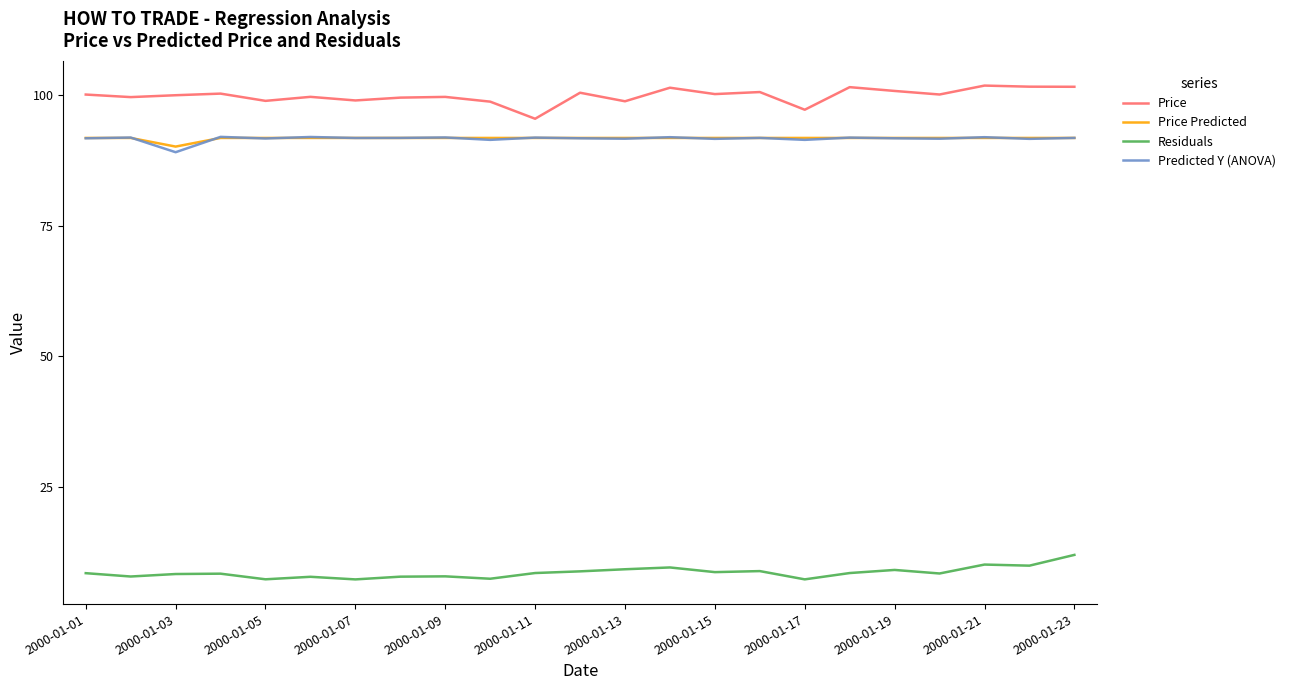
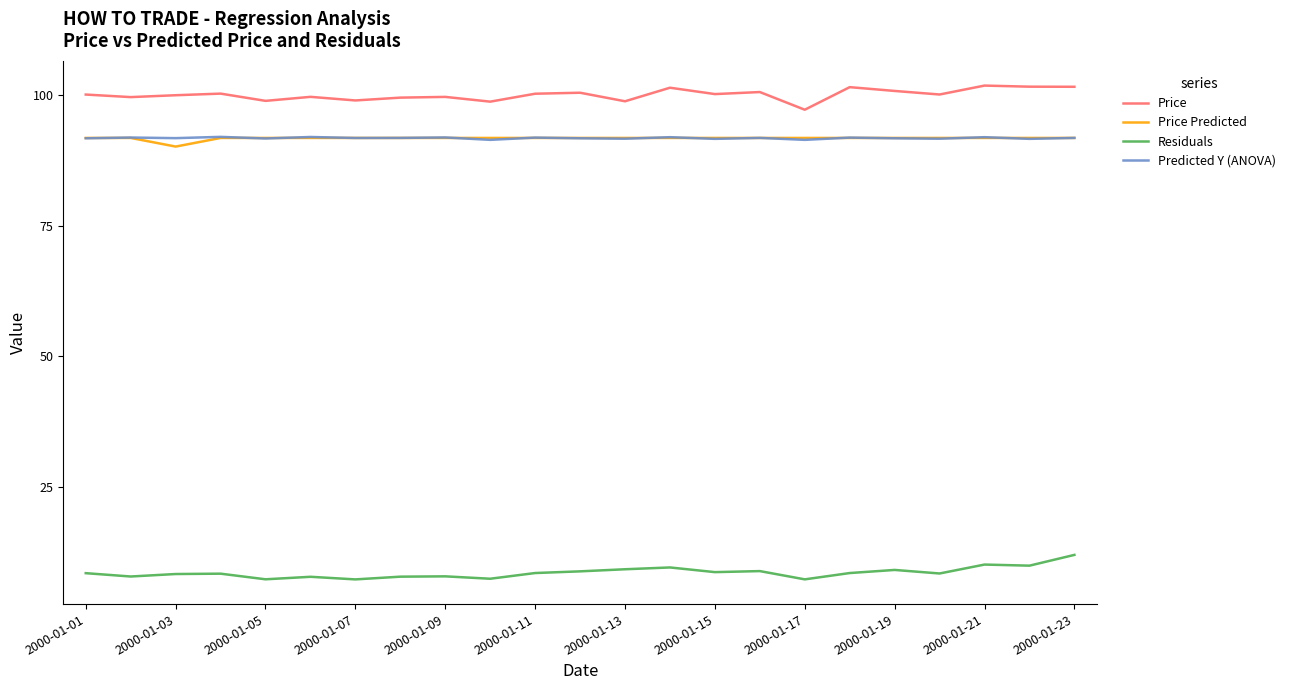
  {
    "Price": {
      "2000-01-01": 100,
      "2000-01-03": 100,
      "2000-01-05": 99,
      "2000-01-07": 99,
      "2000-01-09": 100,
-     "2000-01-11": 96,
+     "2000-01-11": 100,
      "2000-01-13": 99,
      "2000-01-15": 100,
      "2000-01-17": 97,
      "2000-01-19": 101,
      "2000-01-21": 102,
      "2000-01-23": 102
    },
    "Price Predicted": {
      "2000-01-03": 90
    },
    "Residuals": {
      "2000-01-01": 8,
      "2000-01-03": 8,
      "2000-01-05": 7,
      "2000-01-07": 7,
      "2000-01-09": 8,
      "2000-01-11": 8,
      "2000-01-13": 9,
      "2000-01-15": 9,
      "2000-01-17": 7,
      "2000-01-19": 9,
      "2000-01-21": 10,
      "2000-01-23": 12
    },
    "Predicted Y (ANOVA)": {
-     "2000-01-03": 89
+     "2000-01-03": 92
    }
  }
